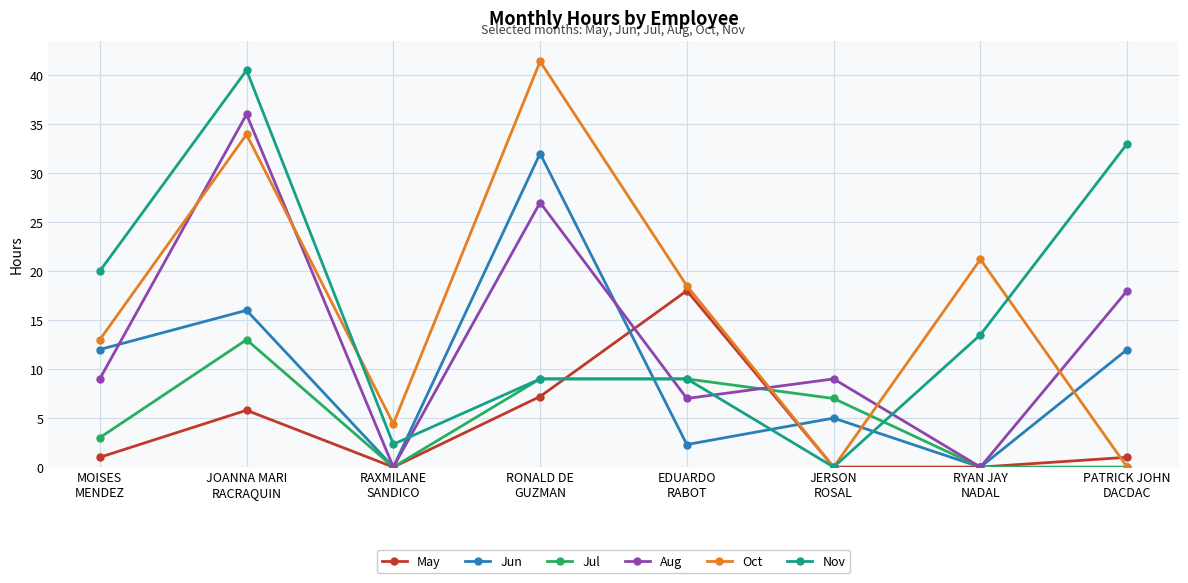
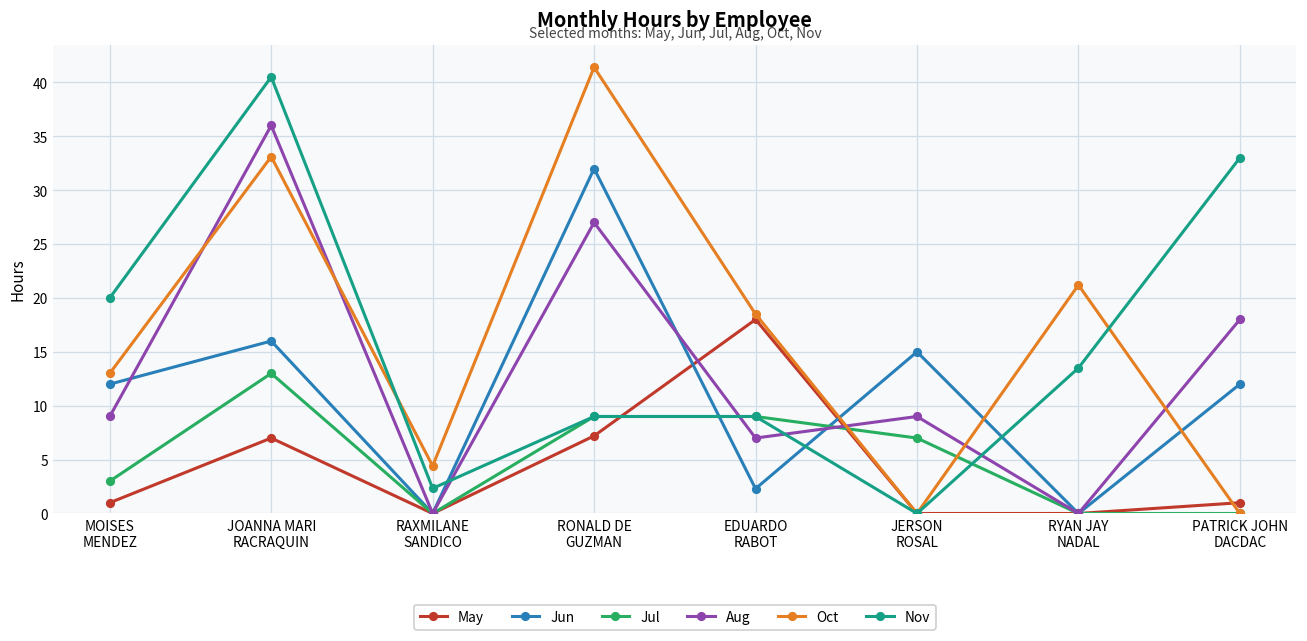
  {
    "May": {
      "MOISES MENDEZ": 1,
-     "JOANNA MARI RACRAQUIN": 6,
+     "JOANNA MARI RACRAQUIN": 7,
      "RONALD DE GUZMAN": 7,
      "EDUARDO RABOT": 18,
      "PATRICK JOHN DACDAC": 1
    },
    "Jun": {
      "MOISES MENDEZ": 12,
      "JOANNA MARI RACRAQUIN": 16,
      "RONALD DE GUZMAN": 32,
      "EDUARDO RABOT": 2,
-     "JERSON ROSAL": 5,
+     "JERSON ROSAL": 15,
      "PATRICK JOHN DACDAC": 12
    },
    "Aug": {
      "MOISES MENDEZ": 9,
      "JOANNA MARI RACRAQUIN": 36,
      "RONALD DE GUZMAN": 27,
      "EDUARDO RABOT": 7,
      "JERSON ROSAL": 9,
      "PATRICK JOHN DACDAC": 18
    },
    "Oct": {
      "MOISES MENDEZ": 13,
-     "JOANNA MARI RACRAQUIN": 34,
+     "JOANNA MARI RACRAQUIN": 33,
      "RAXMILANE SANDICO": 4,
      "RONALD DE GUZMAN": 41,
      "EDUARDO RABOT": 19,
      "RYAN JAY NADAL": 21
    }
  }
